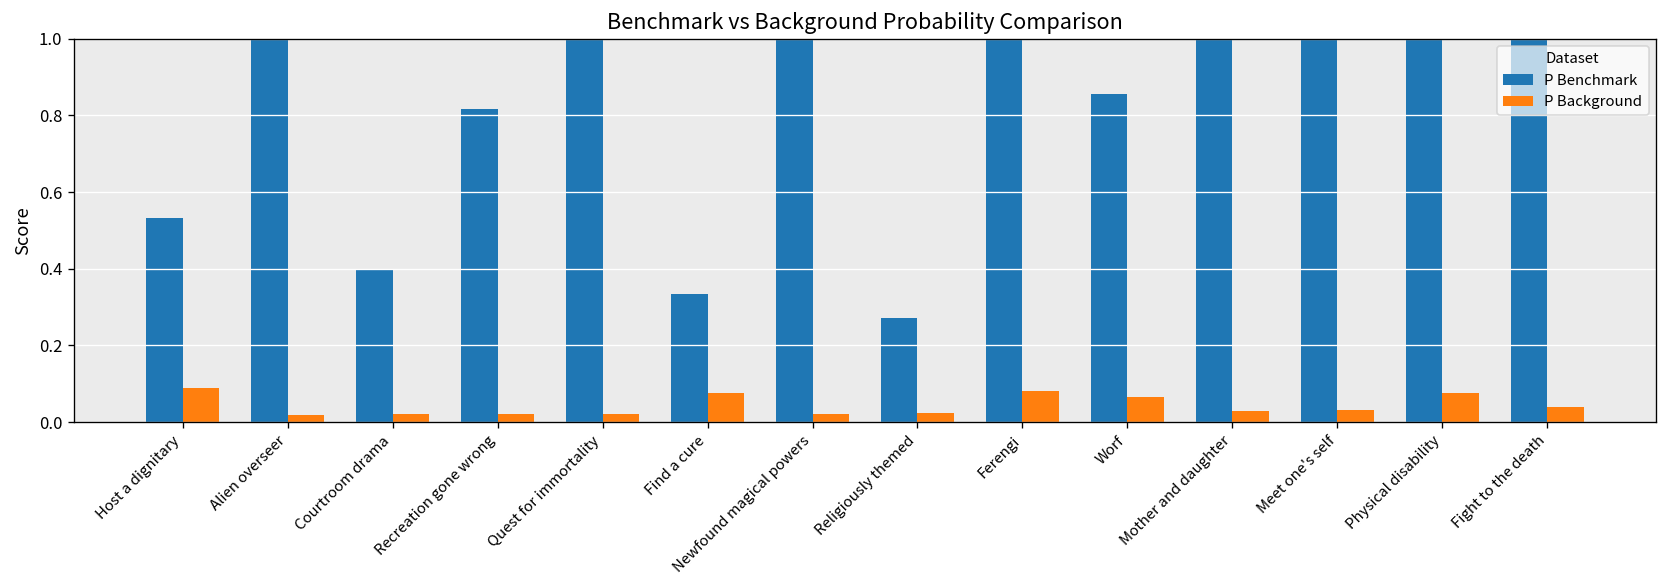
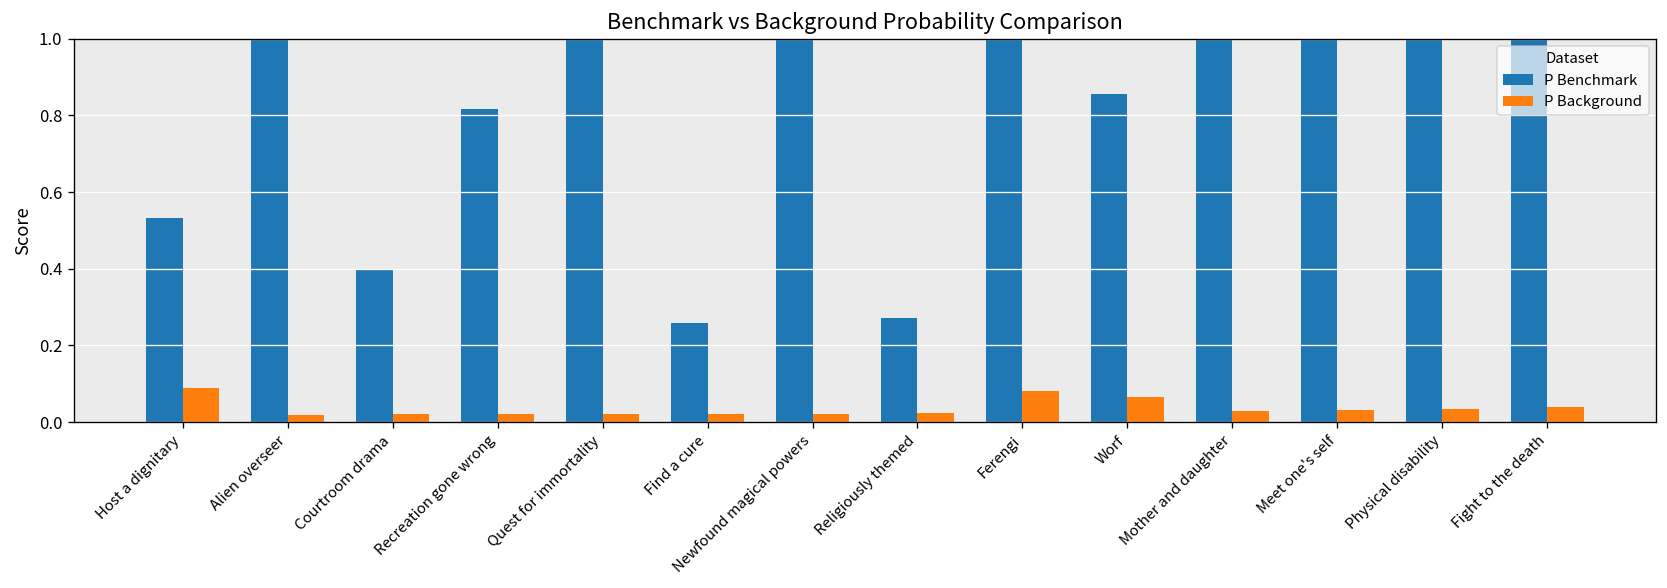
  {
    "P Benchmark": {
      "Host a dignitary": 0.53,
      "Alien overseer": 1.00,
      "Courtroom drama": 0.40,
      "Recreation gone wrong": 0.82,
      "Quest for immortality": 1.00,
-     "Find a cure": 0.33,
+     "Find a cure": 0.26,
      "Newfound magical powers": 1.00,
      "Religiously themed": 0.27,
      "Ferengi": 1.00,
      "Worf": 0.86,
      "Mother and daughter": 1.00,
      "Meet one's self": 1.00,
      "Physical disability": 1.00,
      "Fight to the death": 1.00
    },
    "P Background": {
      "Host a dignitary": 0.09,
      "Alien overseer": 0.02,
      "Courtroom drama": 0.02,
      "Recreation gone wrong": 0.02,
      "Quest for immortality": 0.02,
-     "Find a cure": 0.08,
+     "Find a cure": 0.02,
      "Newfound magical powers": 0.02,
      "Religiously themed": 0.03,
      "Ferengi": 0.08,
      "Worf": 0.07,
      "Mother and daughter": 0.03,
      "Meet one's self": 0.03,
-     "Physical disability": 0.08,
+     "Physical disability": 0.03,
      "Fight to the death": 0.04
    }
  }
